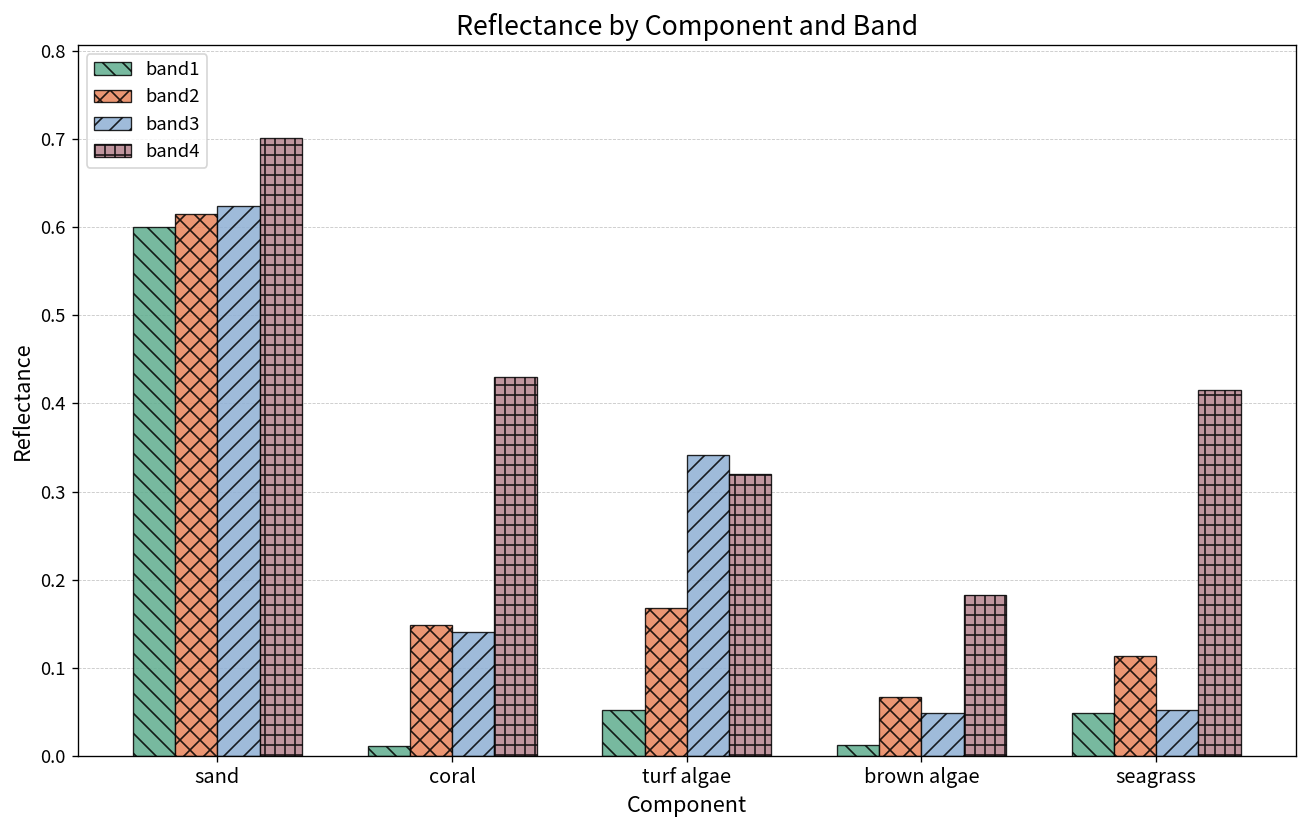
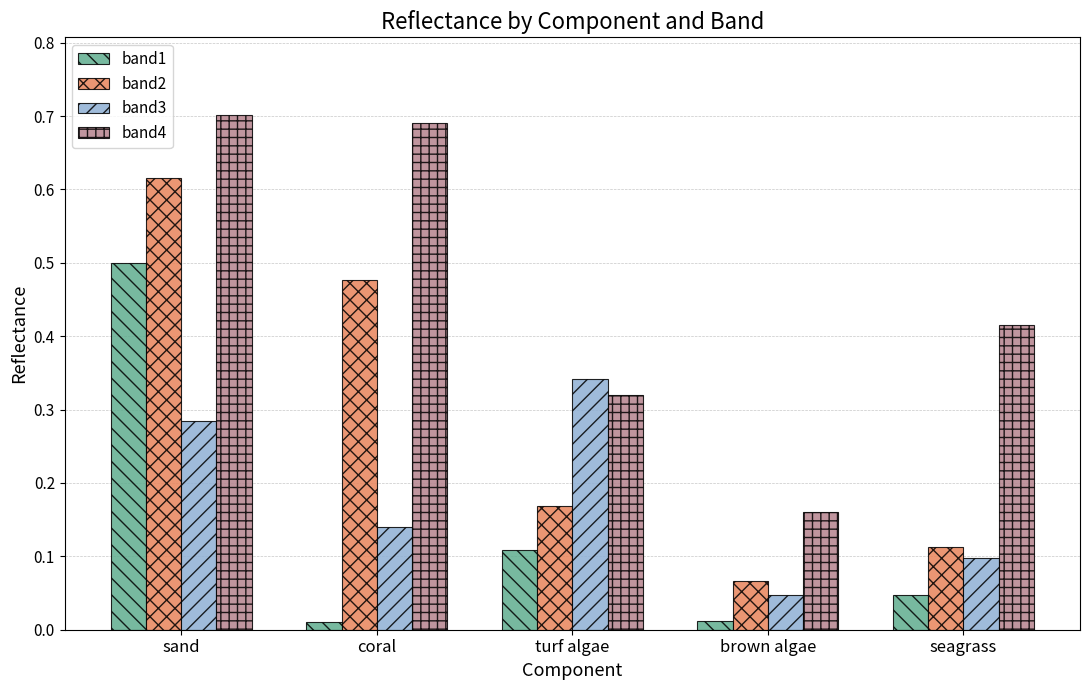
  {
    "band1": {
-     "sand": 0.6,
+     "sand": 0.5,
      "coral": 0.01,
-     "turf algae": 0.05,
+     "turf algae": 0.11,
      "brown algae": 0.01,
      "seagrass": 0.05
    },
    "band2": {
      "sand": 0.62,
-     "coral": 0.15,
+     "coral": 0.48,
      "turf algae": 0.17,
      "brown algae": 0.07,
      "seagrass": 0.11
    },
    "band3": {
-     "sand": 0.62,
+     "sand": 0.28,
      "coral": 0.14,
      "turf algae": 0.34,
      "brown algae": 0.05,
-     "seagrass": 0.05
+     "seagrass": 0.10
    },
    "band4": {
      "sand": 0.70,
-     "coral": 0.43,
+     "coral": 0.69,
      "turf algae": 0.32,
-     "brown algae": 0.18,
+     "brown algae": 0.16,
      "seagrass": 0.42
    }
  }
